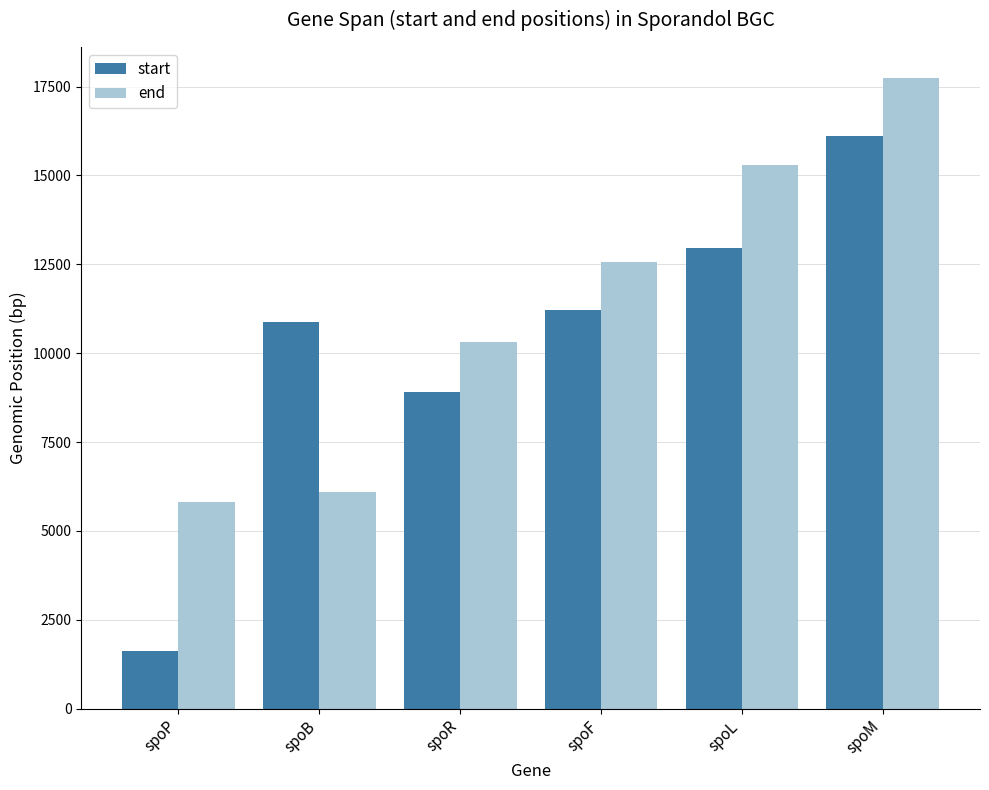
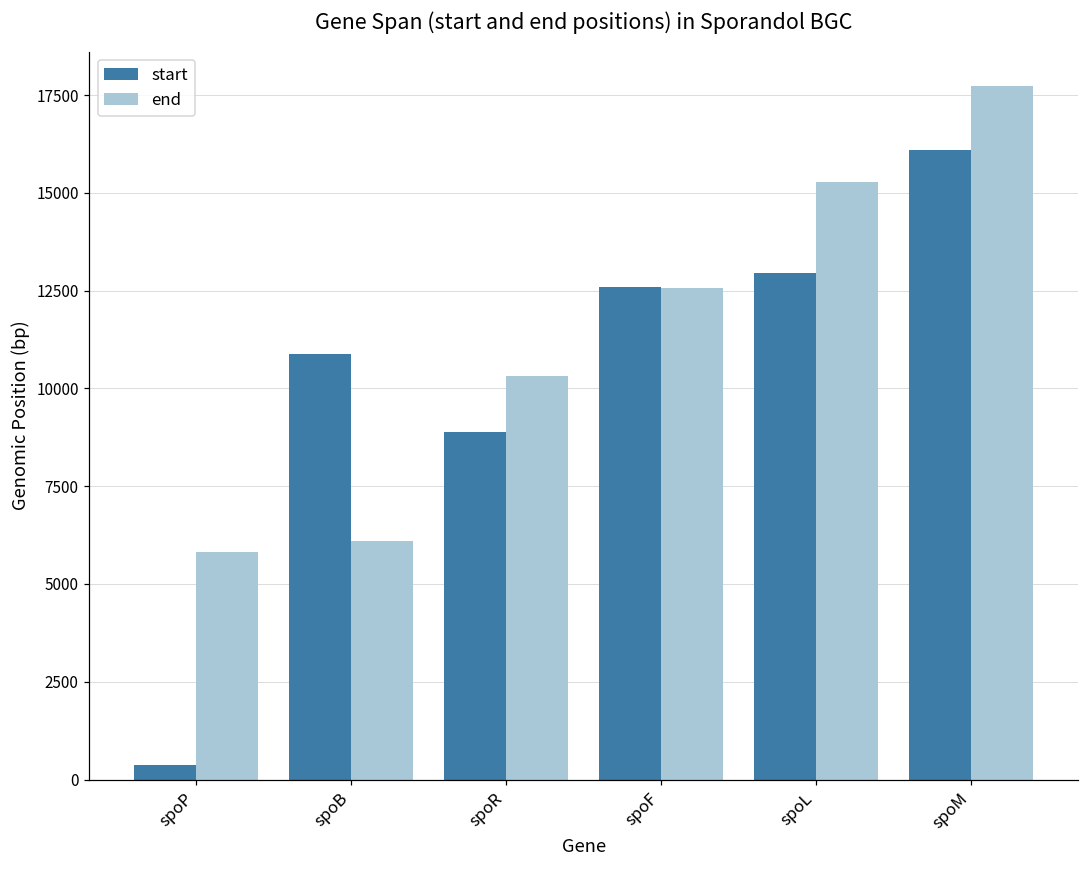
  {
    "start": {
-     "spoP": 1600,
+     "spoP": 400,
      "spoB": 10900,
      "spoR": 8900,
-     "spoF": 11200,
+     "spoF": 12600,
      "spoL": 13000,
      "spoM": 16100
    },
    "end": {
      "spoP": 5800,
      "spoB": 6100,
      "spoR": 10300,
      "spoF": 12600,
      "spoL": 15300,
      "spoM": 17700
    }
  }
